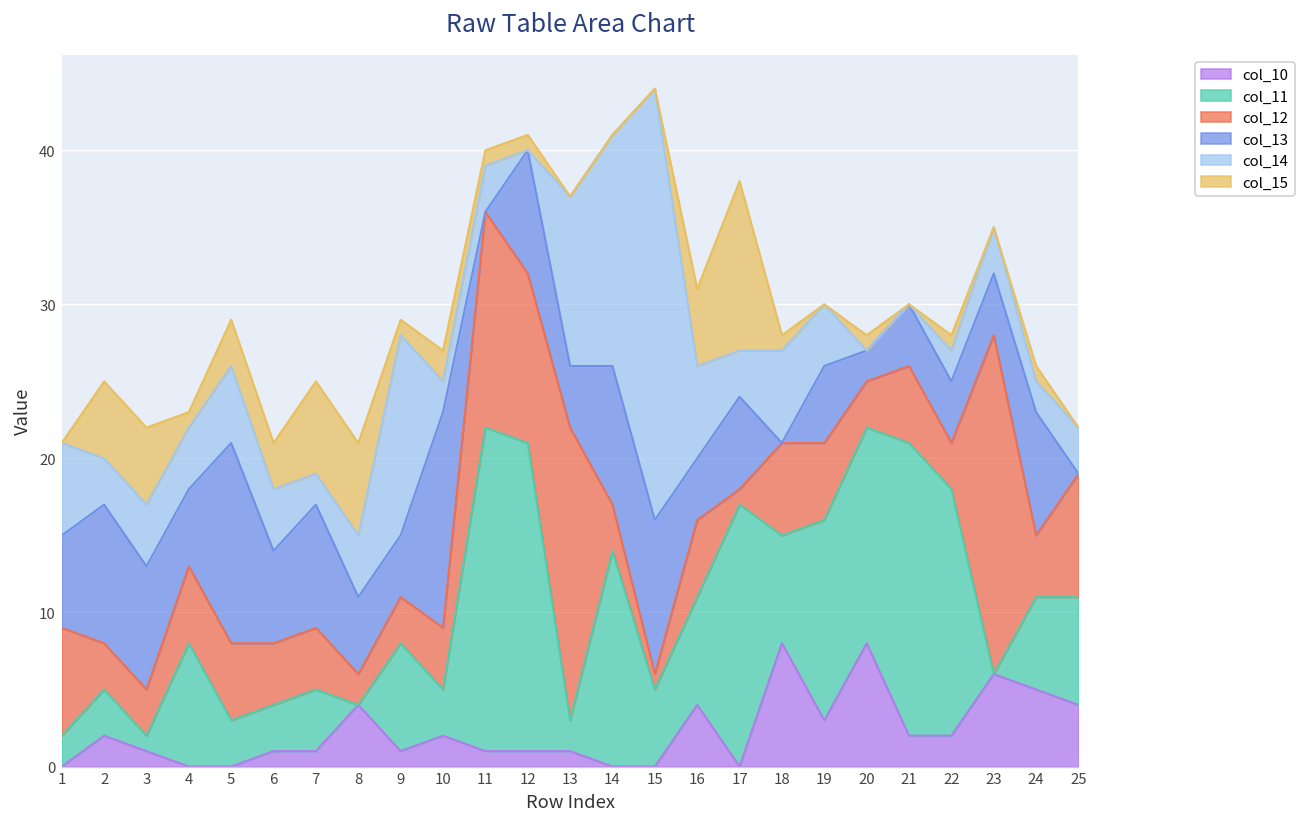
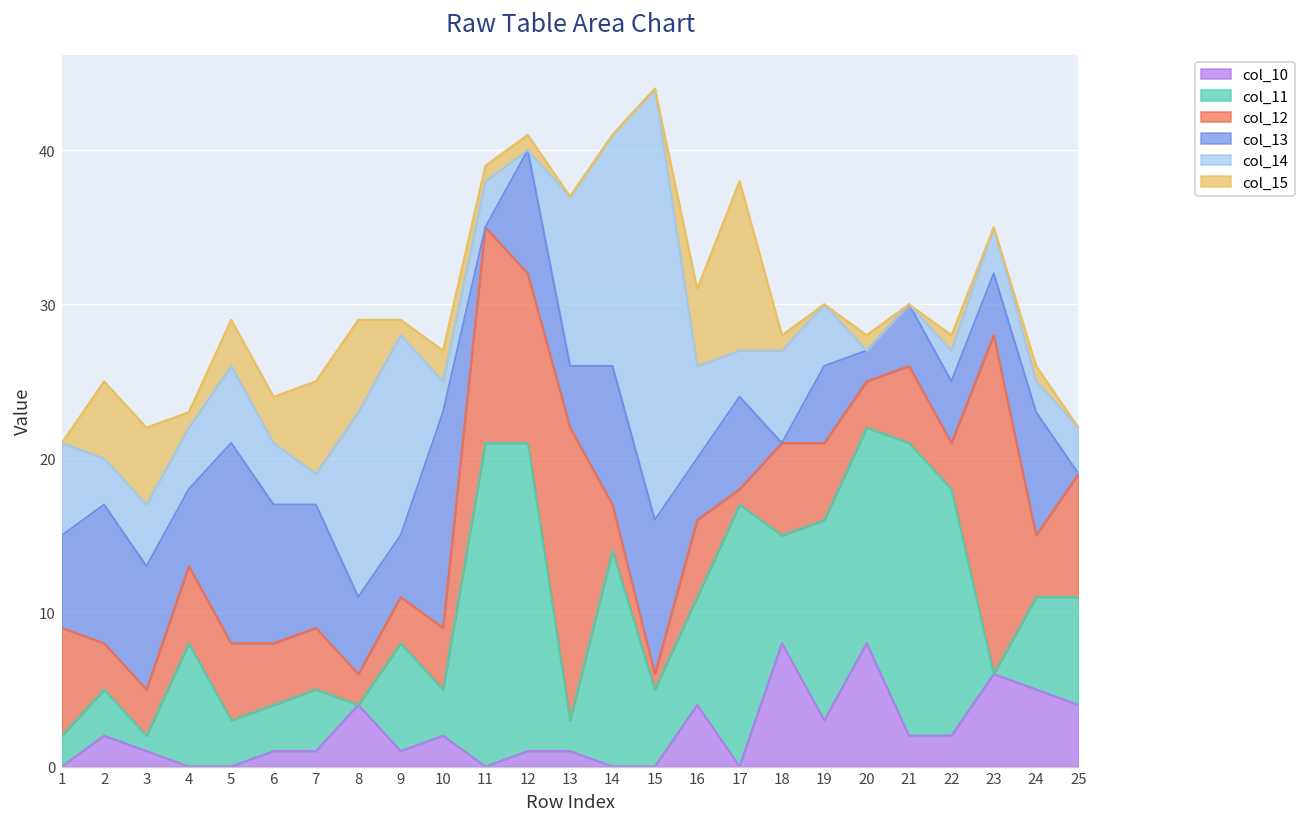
  {
    "col_10": {
      "1": 0,
      "2": 2,
      "3": 1,
      "4": 0,
      "5": 0,
      "6": 1,
      "7": 1,
      "9": 1,
      "10": 2,
-     "11": 1,
+     "11": 0,
      "12": 1,
      "13": 1,
      "14": 0,
      "15": 0,
      "16": 4,
      "17": 0,
      "18": 8,
      "19": 3,
      "20": 8,
      "21": 2,
      "22": 2,
      "24": 5,
      "25": 4
    },
    "col_11": {
      "1": 2,
      "2": 3,
      "3": 1,
      "4": 8,
      "5": 3,
      "6": 3,
      "7": 4,
      "9": 7,
      "10": 3,
      "11": 21,
      "12": 20,
      "13": 2,
      "14": 14,
      "15": 5,
      "16": 7,
      "17": 17,
      "18": 7,
      "19": 13,
      "20": 14,
      "21": 19,
      "22": 16,
      "24": 6,
      "25": 7
    },
    "col_12": {
      "1": 7,
      "2": 3,
      "3": 3,
      "4": 5,
      "5": 5,
      "6": 4,
      "7": 4,
      "8": 2,
      "9": 3,
      "10": 4,
      "12": 11,
      "13": 19,
      "14": 3,
      "15": 1,
      "16": 5,
      "17": 1,
      "19": 5,
      "20": 3,
      "21": 5,
      "22": 3,
      "23": 22,
      "24": 4
    },
    "col_13": {
      "1": 6,
      "2": 9,
      "3": 8,
      "4": 5,
      "5": 13,
-     "6": 6,
+     "6": 9,
      "7": 8,
      "8": 5,
      "9": 4,
      "10": 14,
      "13": 4,
      "14": 9,
      "15": 10,
      "16": 4,
      "17": 6,
      "19": 5,
      "22": 4,
      "23": 4,
      "24": 8
    },
    "col_14": {
      "2": 3,
      "3": 4,
      "4": 4,
      "5": 5,
      "6": 4,
      "7": 2,
-     "8": 4,
+     "8": 12,
      "9": 13,
      "10": 2,
      "11": 3,
      "16": 6,
      "17": 3,
      "18": 6,
      "22": 2,
      "24": 2
    },
    "col_15": {
      "2": 5,
      "3": 5,
      "4": 1,
      "5": 3,
      "6": 3,
      "7": 6,
      "8": 6,
      "9": 1,
      "10": 2,
      "11": 1,
      "12": 1,
      "16": 5,
      "17": 11,
      "18": 1,
      "20": 1,
      "22": 1,
      "24": 1
    }
  }
